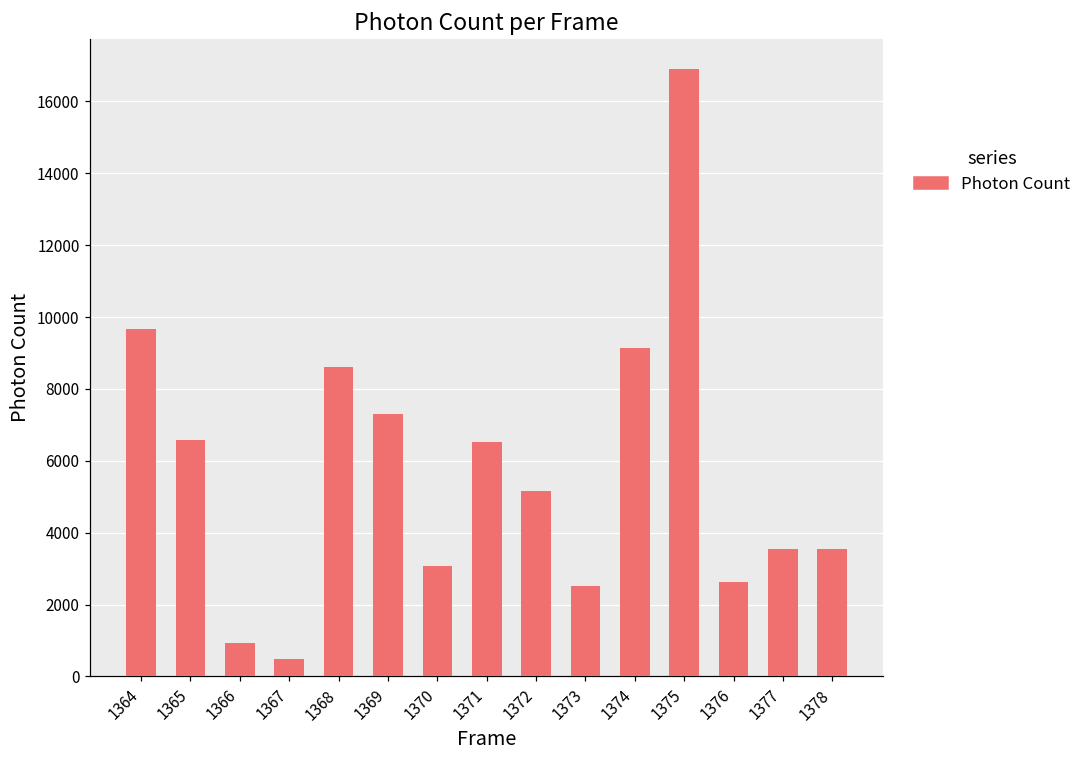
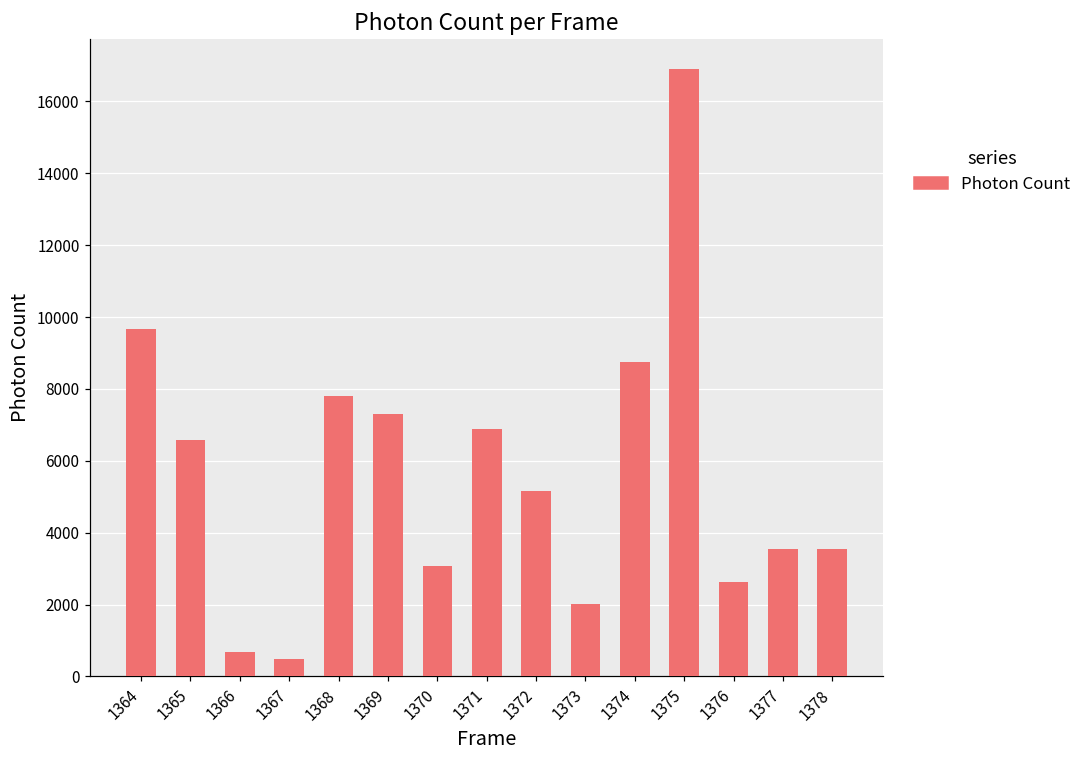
  {
    "1364": 9700,
    "1365": 6600,
-   "1366": 900,
+   "1366": 700,
    "1367": 500,
-   "1368": 8600,
+   "1368": 7800,
    "1369": 7300,
    "1370": 3100,
-   "1371": 6500,
+   "1371": 6900,
    "1372": 5100,
-   "1373": 2500,
-   "1374": 9200,
+   "1373": 2000,
+   "1374": 8800,
    "1375": 16900,
    "1376": 2600,
    "1377": 3500,
    "1378": 3500
  }
